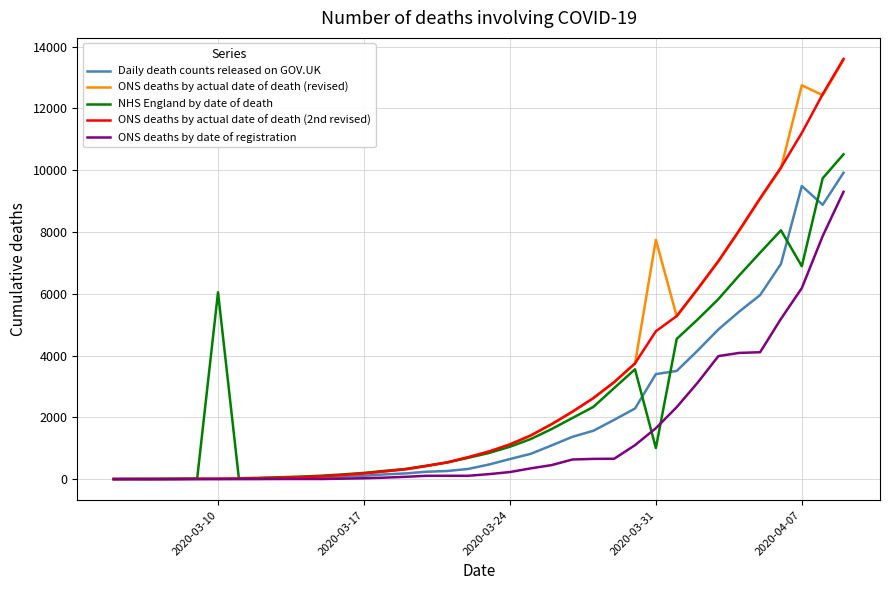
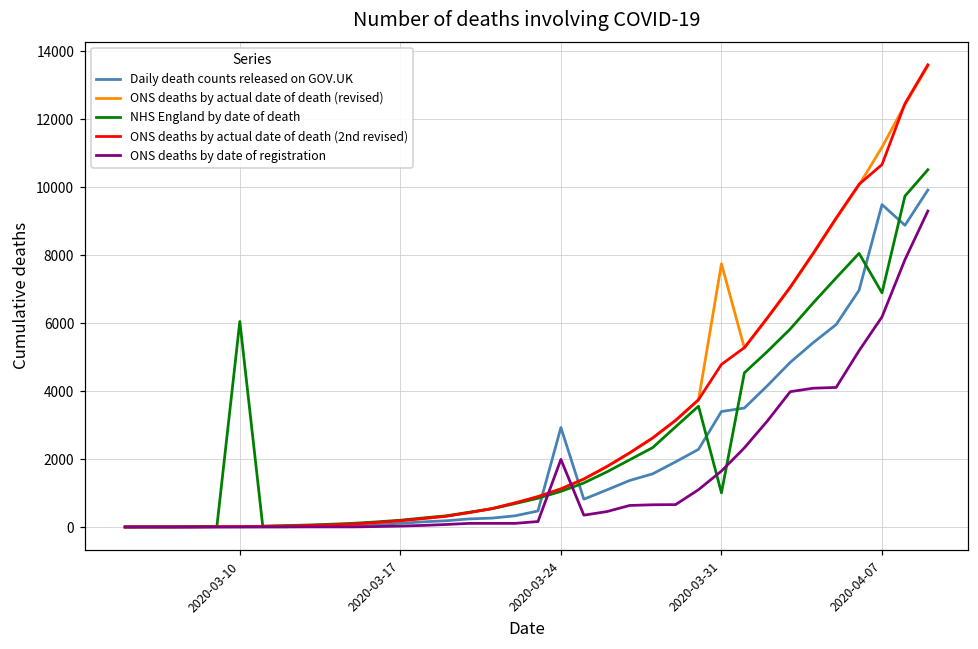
  {
    "Daily death counts released on GOV.UK": {
-     "2020-03-24": 700,
+     "2020-03-24": 2900,
      "2020-03-31": 3400,
      "2020-04-07": 9500
    },
    "ONS deaths by actual date of death (revised)": {
      "2020-03-31": 7700,
-     "2020-04-07": 12700
+     "2020-04-07": 11200
    },
    "NHS England by date of death": {
      "2020-03-10": 6000,
      "2020-03-31": 1000,
      "2020-04-07": 6900
    },
    "ONS deaths by actual date of death (2nd revised)": {
      "2020-03-31": 4800,
-     "2020-04-07": 11200
+     "2020-04-07": 10700
    },
    "ONS deaths by date of registration": {
      "2020-03-17": 0,
-     "2020-03-24": 200,
+     "2020-03-24": 2000,
      "2020-03-31": 1600,
      "2020-04-07": 6200
    }
  }
